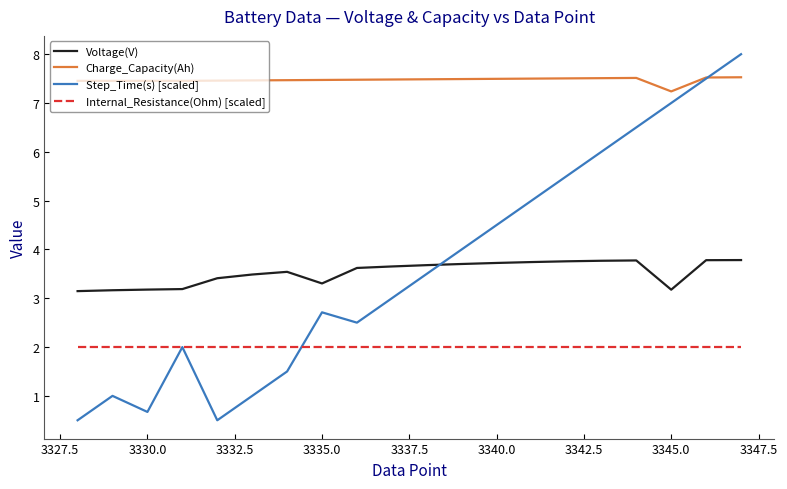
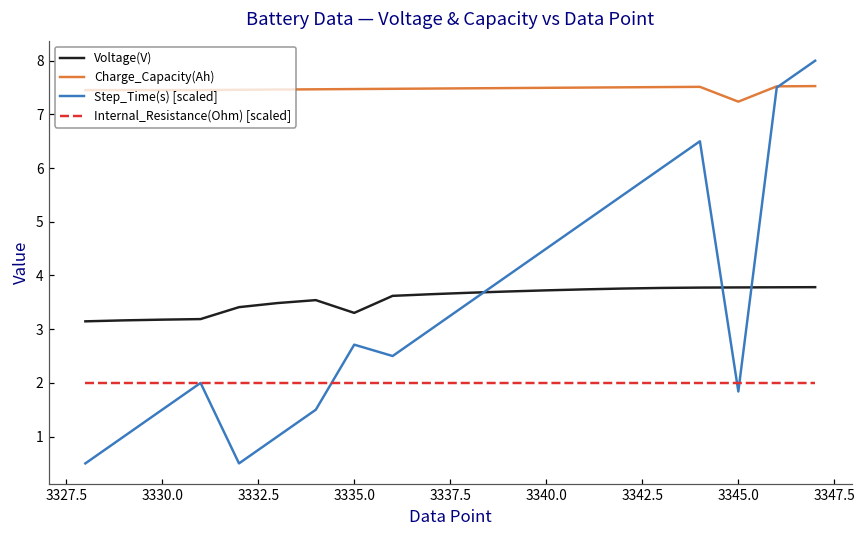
  {
    "Voltage(V)": {
      "3330.0": 3.2,
      "3335.0": 3.3,
      "3340.0": 3.7,
-     "3345.0": 3.2
+     "3345.0": 3.8
    },
    "Charge_Capacity(Ah)": {
      "3335.0": 7.5,
      "3340.0": 7.5,
      "3345.0": 7.2
    },
    "Step_Time(s) [scaled]": {
-     "3330.0": 0.7,
+     "3330.0": 1.5,
      "3335.0": 2.7,
      "3340.0": 4.5,
-     "3345.0": 7.0
+     "3345.0": 1.8
    },
    "Internal_Resistance(Ohm) [scaled]": {
      "3330.0": 2.0,
      "3335.0": 2.0,
      "3340.0": 2.0,
      "3345.0": 2.0
    }
  }
